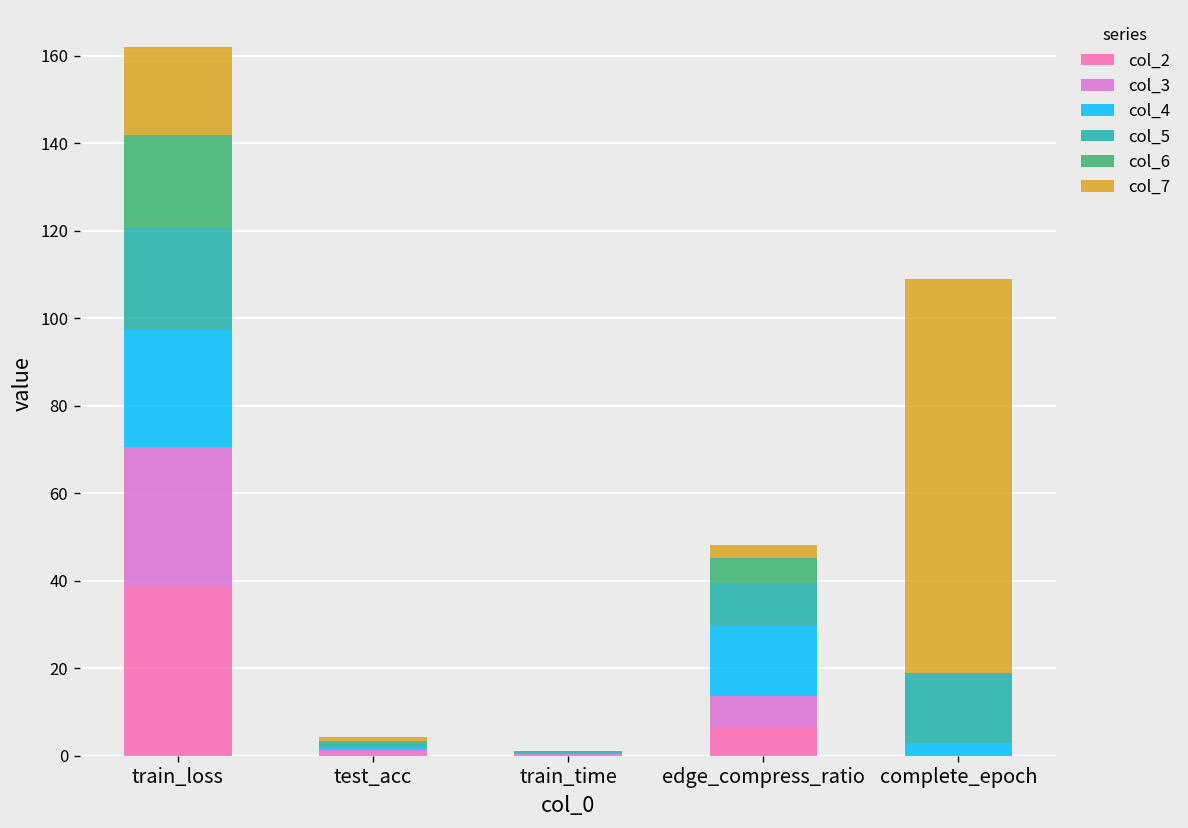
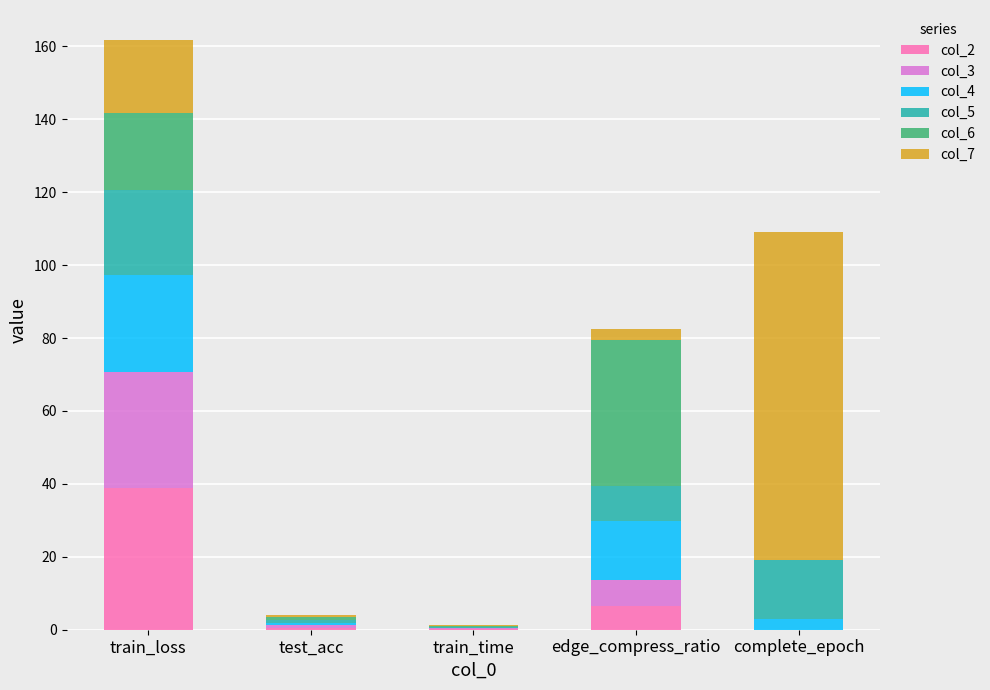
  {
    "col_4": {
      "train_loss": 27,
      "test_acc": 1,
      "edge_compress_ratio": 16,
      "complete_epoch": 3
    },
    "col_5": {
      "train_loss": 23,
      "test_acc": 1,
      "edge_compress_ratio": 10,
      "complete_epoch": 16
    },
    "col_6": {
      "train_loss": 21,
      "test_acc": 1,
-     "edge_compress_ratio": 6,
+     "edge_compress_ratio": 40,
      "complete_epoch": 0
    },
    "col_7": {
      "train_loss": 20,
      "test_acc": 1,
      "edge_compress_ratio": 3,
      "complete_epoch": 90
    }
  }
